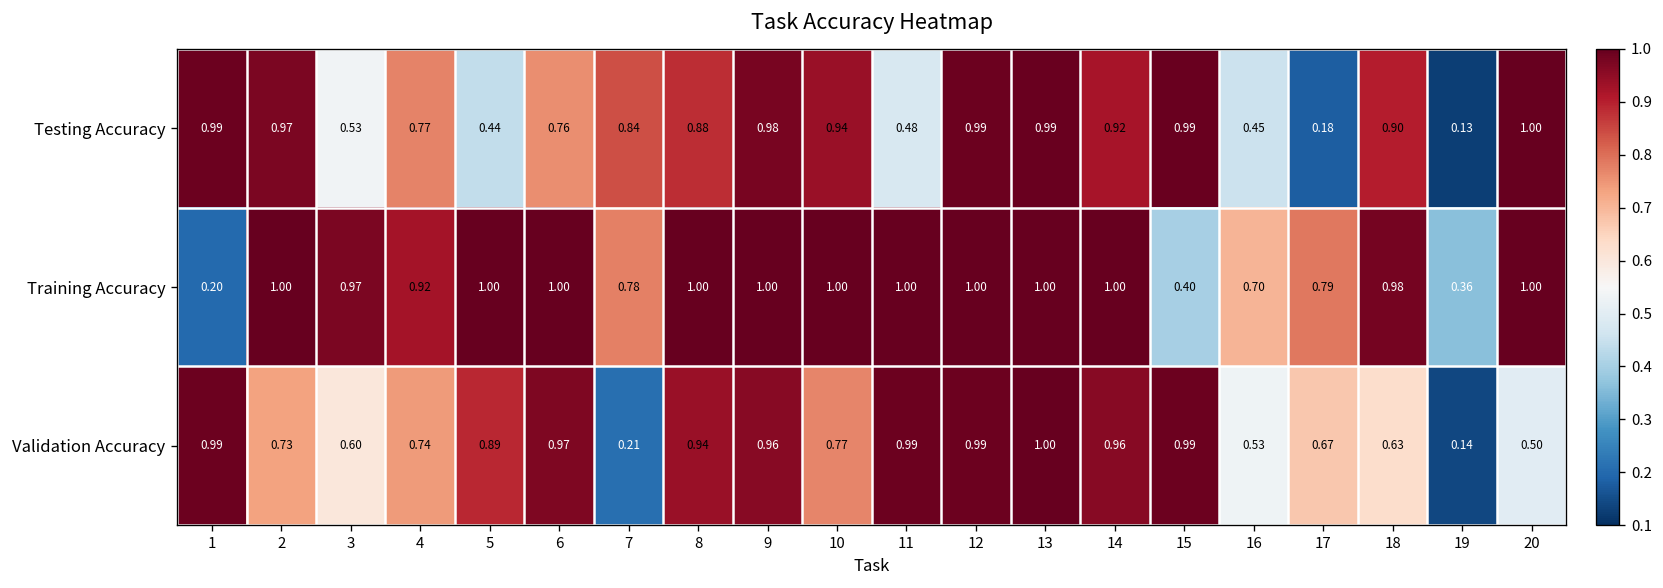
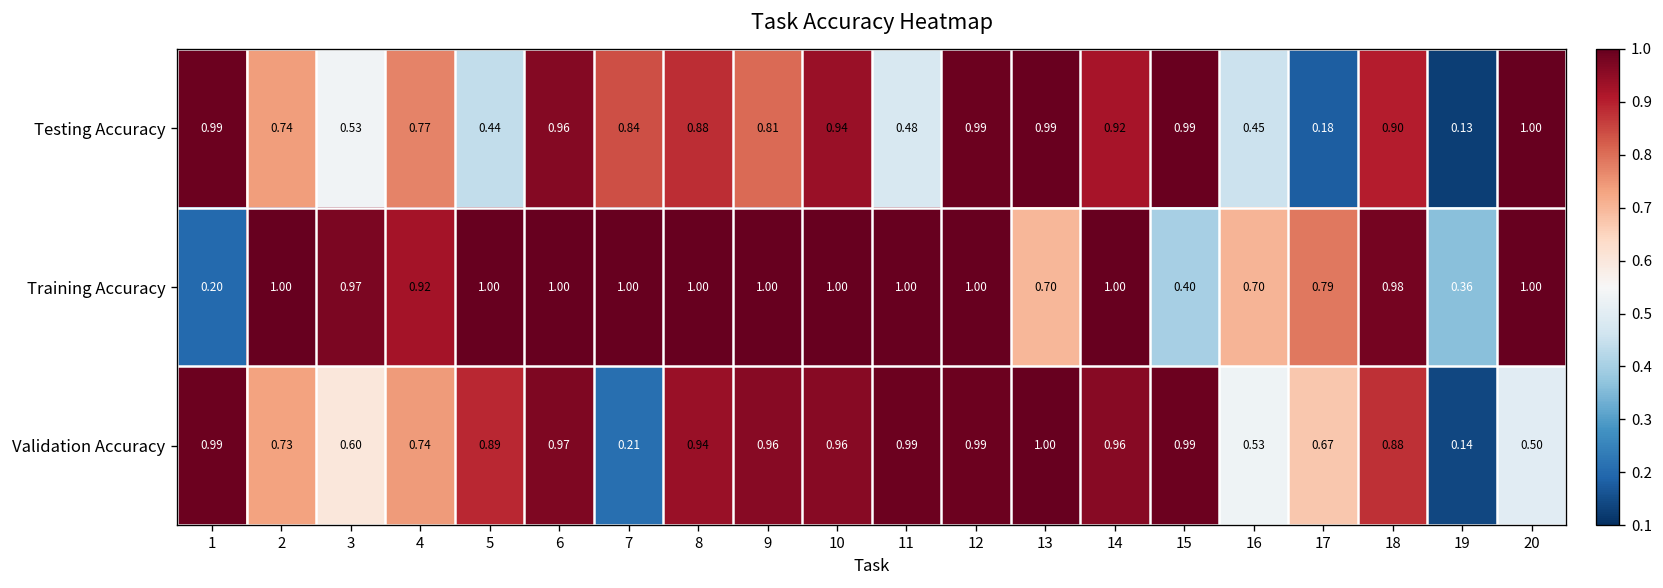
  {
    "Testing Accuracy": {
      "1": 0.99,
-     "2": 0.97,
+     "2": 0.74,
      "3": 0.53,
      "4": 0.77,
      "5": 0.44,
-     "6": 0.76,
+     "6": 0.96,
      "7": 0.84,
      "8": 0.88,
-     "9": 0.98,
+     "9": 0.81,
      "10": 0.94,
      "11": 0.48,
      "12": 0.99,
      "13": 0.99,
      "14": 0.92,
      "15": 0.99,
      "16": 0.45,
      "17": 0.18,
      "18": 0.90,
      "19": 0.13,
      "20": 1.00
    },
    "Training Accuracy": {
      "1": 0.20,
      "2": 1.00,
      "3": 0.97,
      "4": 0.92,
      "5": 1.00,
      "6": 1.00,
-     "7": 0.78,
+     "7": 1.00,
      "8": 1.00,
      "9": 1.00,
      "10": 1.00,
      "11": 1.00,
      "12": 1.00,
-     "13": 1.00,
+     "13": 0.70,
      "14": 1.00,
      "15": 0.40,
      "16": 0.70,
      "17": 0.79,
      "18": 0.98,
      "19": 0.36,
      "20": 1.00
    },
    "Validation Accuracy": {
      "1": 0.99,
      "2": 0.73,
      "3": 0.60,
      "4": 0.74,
      "5": 0.89,
      "6": 0.97,
      "7": 0.21,
      "8": 0.94,
      "9": 0.96,
-     "10": 0.77,
+     "10": 0.96,
      "11": 0.99,
      "12": 0.99,
      "13": 1.00,
      "14": 0.96,
      "15": 0.99,
      "16": 0.53,
      "17": 0.67,
-     "18": 0.63,
+     "18": 0.88,
      "19": 0.14,
      "20": 0.50
    }
  }
